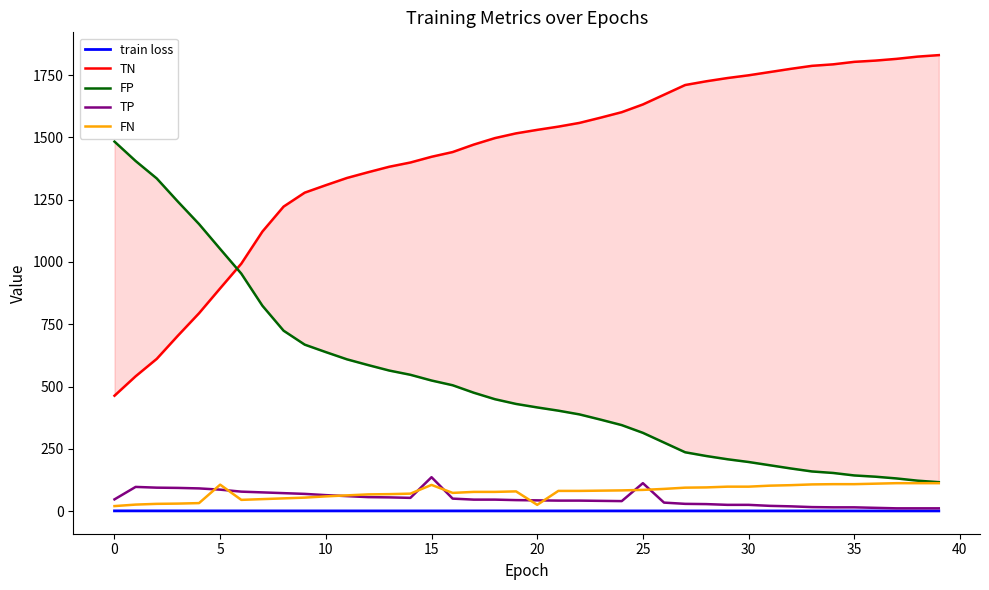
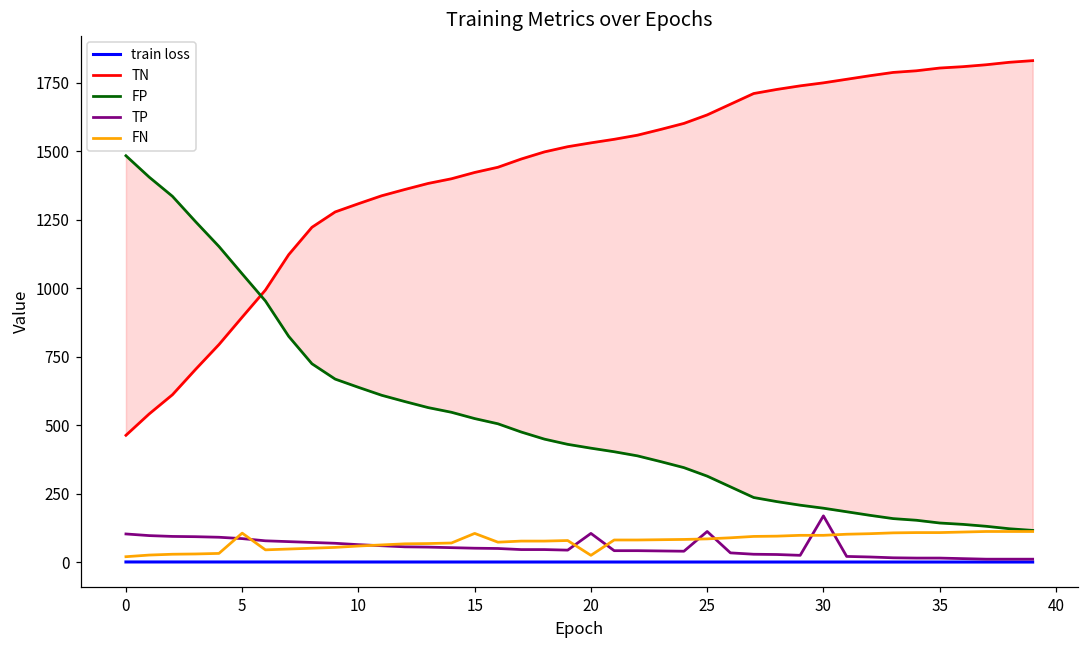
  {
    "train loss": {
      "0": 0,
      "5": 0,
      "10": 0,
      "15": 0,
      "20": 0,
      "25": 0,
      "30": 0,
      "35": 0
    },
    "FP": {
      "10": 640,
      "15": 520,
      "20": 420,
      "25": 310,
      "30": 200,
      "35": 140
    },
    "TP": {
-     "0": 50,
+     "0": 100,
      "5": 90,
-     "15": 140,
-     "20": 40,
+     "15": 50,
+     "20": 110,
      "25": 110,
-     "30": 30,
+     "30": 170,
      "35": 20
    },
    "FN": {
      "0": 20,
      "5": 110,
      "15": 110,
      "20": 30,
      "25": 90,
      "30": 100,
      "35": 110
    }
  }
